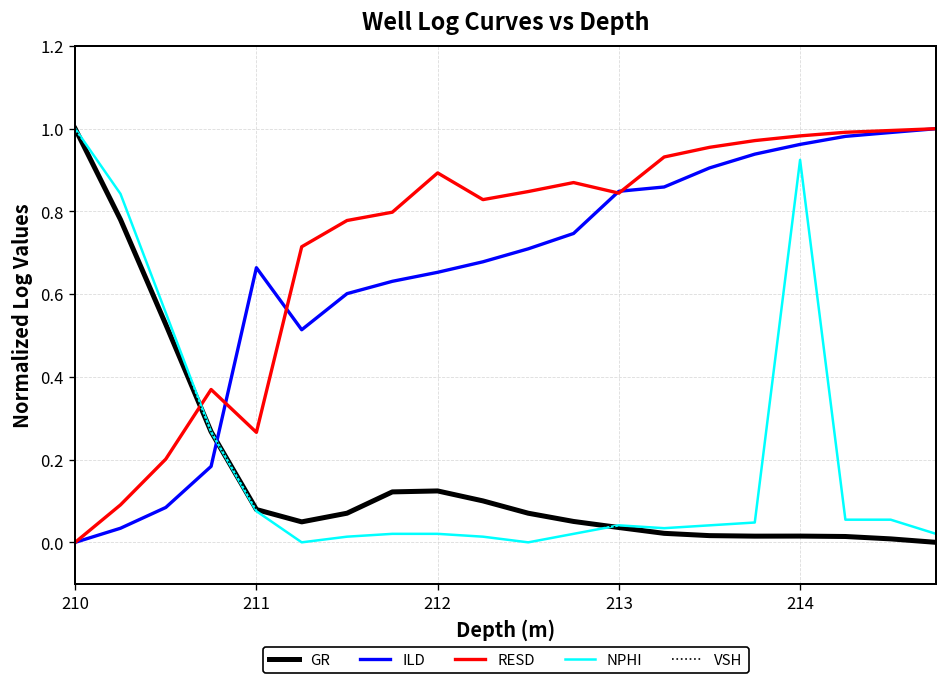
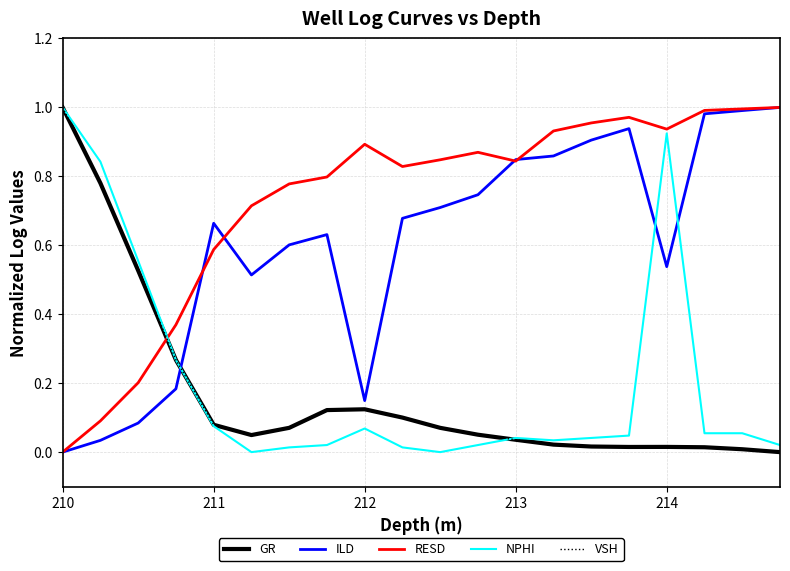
  {
    "ILD": {
      "211": 0.66,
-     "212": 0.65,
-     "214": 0.96
+     "212": 0.15,
+     "214": 0.54
    },
    "RESD": {
-     "211": 0.27,
+     "211": 0.59,
      "212": 0.89,
-     "214": 0.98
+     "214": 0.94
    },
    "NPHI": {
-     "212": 0.02,
+     "212": 0.07,
      "214": 0.92
    }
  }
